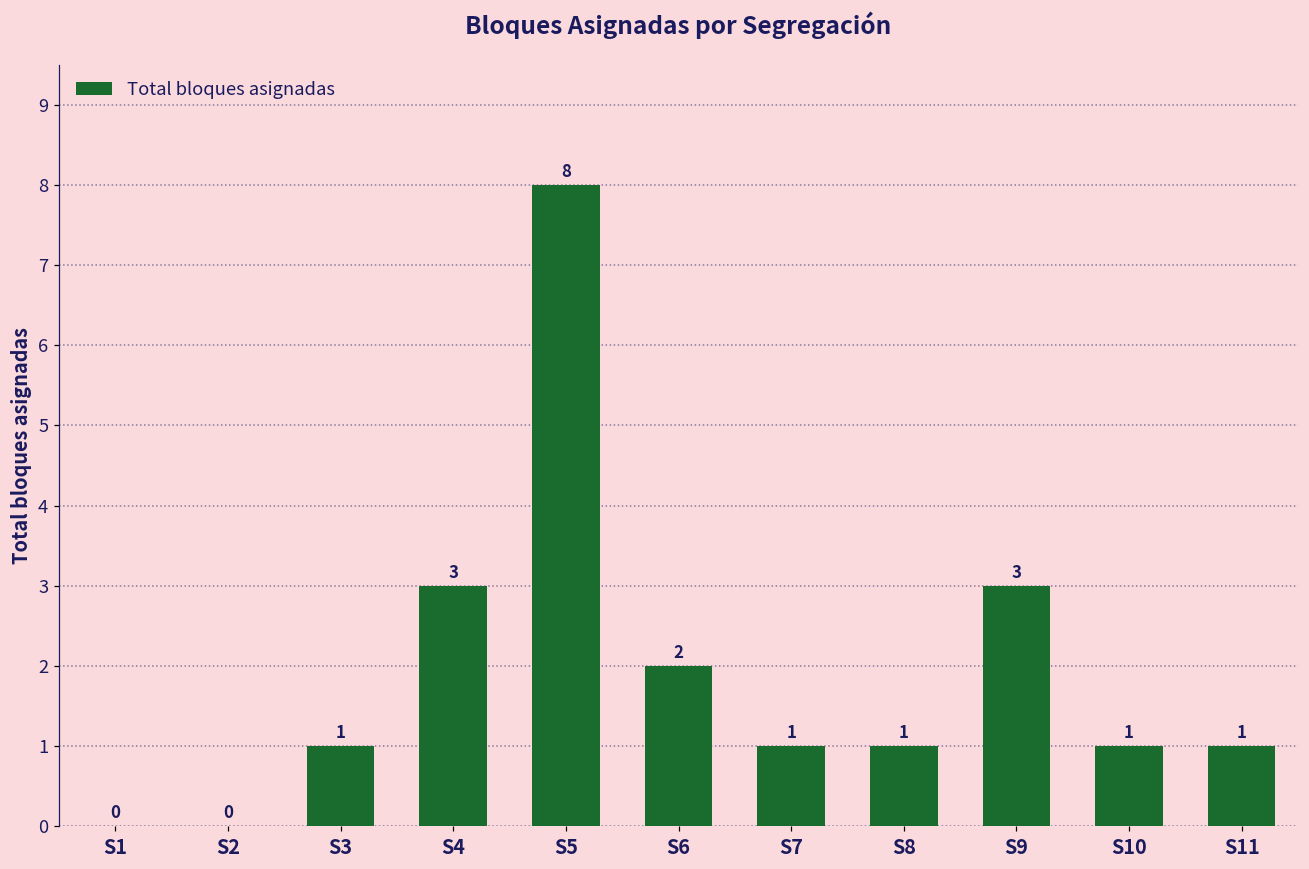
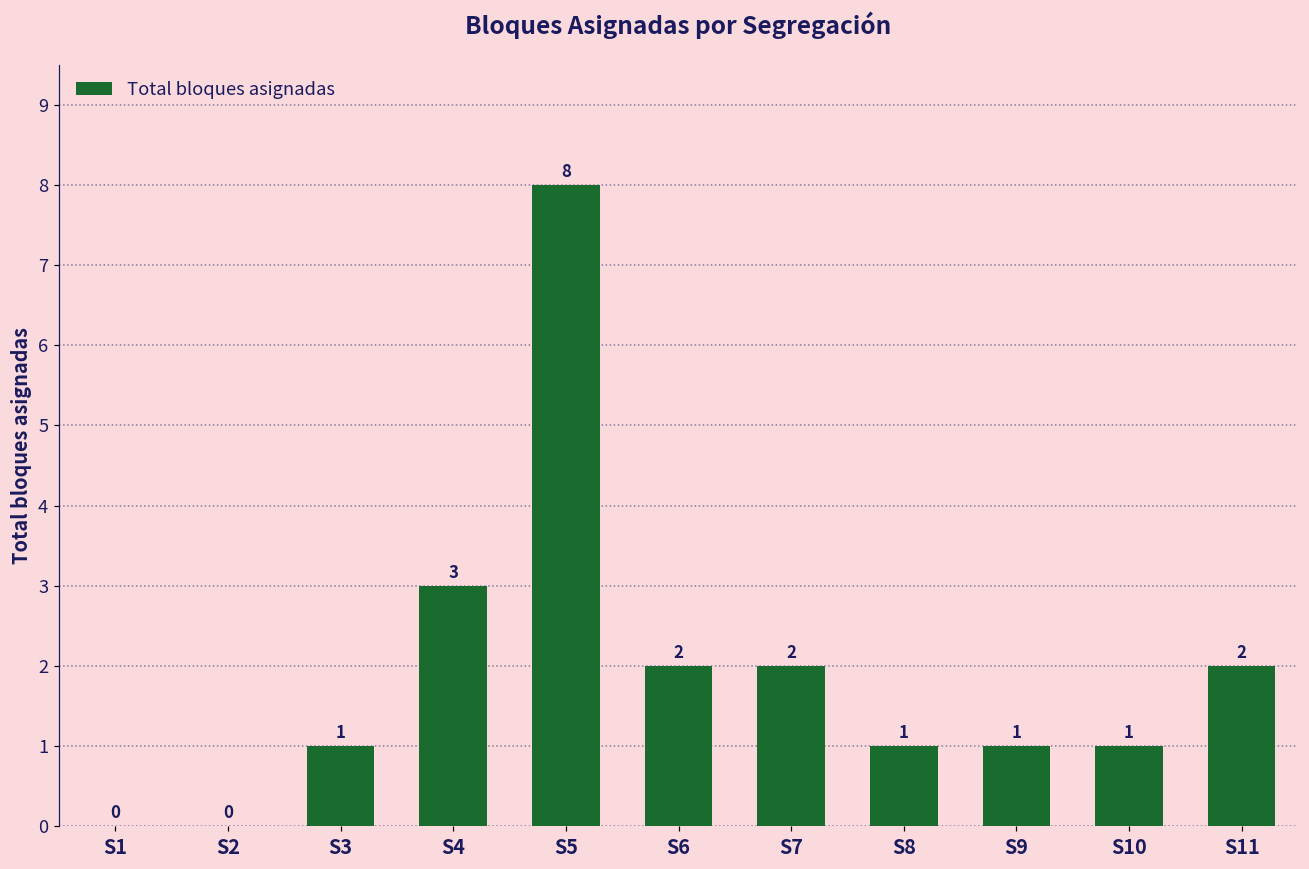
  {
    "S1": 0,
    "S2": 0,
    "S3": 1,
    "S4": 3,
    "S5": 8,
    "S6": 2,
-   "S7": 1,
+   "S7": 2,
    "S8": 1,
-   "S9": 3,
+   "S9": 1,
    "S10": 1,
-   "S11": 1
+   "S11": 2
  }
